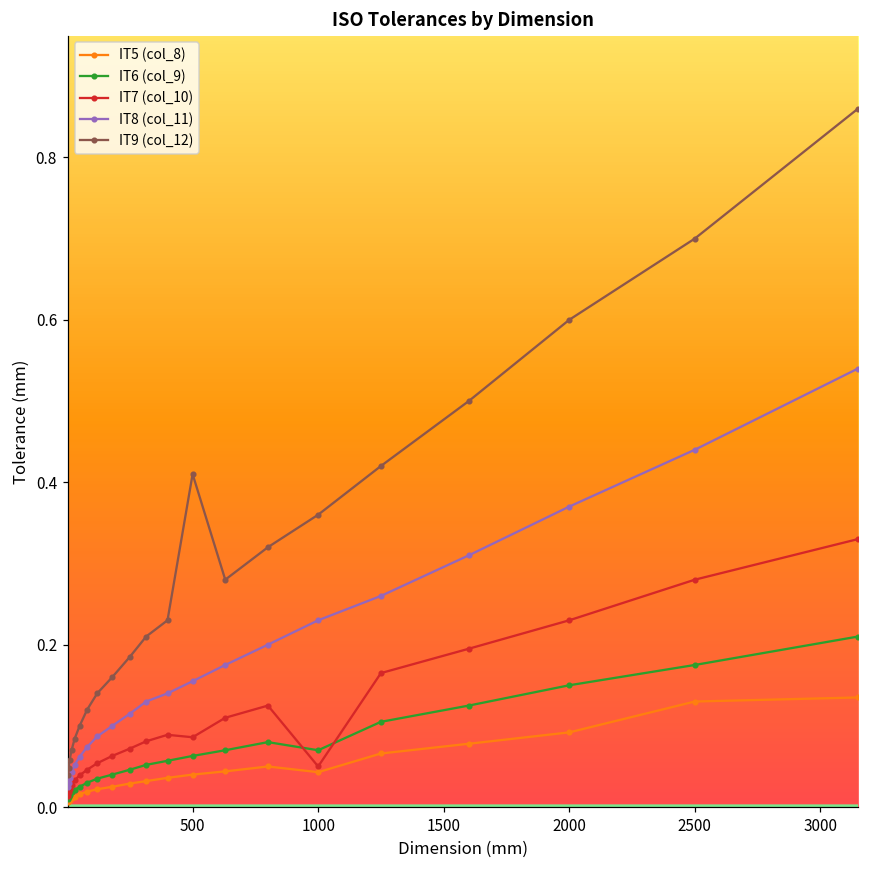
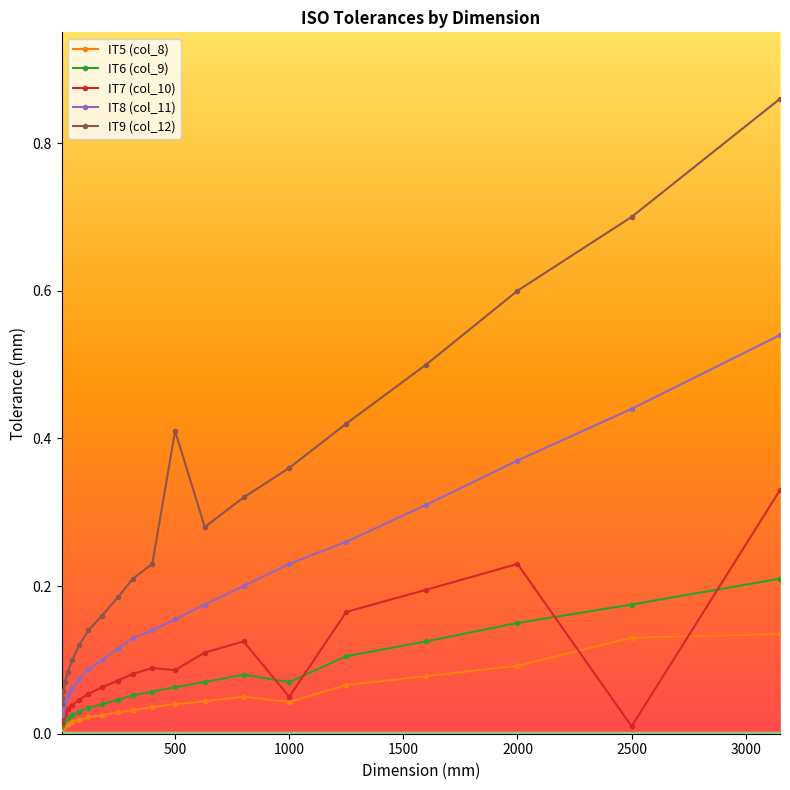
  {
    "IT5 (col_8)": {
      "500": 0.04,
      "1000": 0.04,
      "2000": 0.09,
      "2500": 0.13
    },
    "IT6 (col_9)": {
      "500": 0.06,
      "1000": 0.07,
      "2000": 0.15,
      "2500": 0.18
    },
    "IT7 (col_10)": {
      "500": 0.09,
      "1000": 0.05,
      "2000": 0.23,
-     "2500": 0.28
+     "2500": 0.01
    },
    "IT8 (col_11)": {
      "500": 0.16,
      "1000": 0.23,
      "2000": 0.37,
      "2500": 0.44
    },
    "IT9 (col_12)": {
      "500": 0.41,
      "1000": 0.36,
      "2000": 0.60,
      "2500": 0.70
    }
  }
